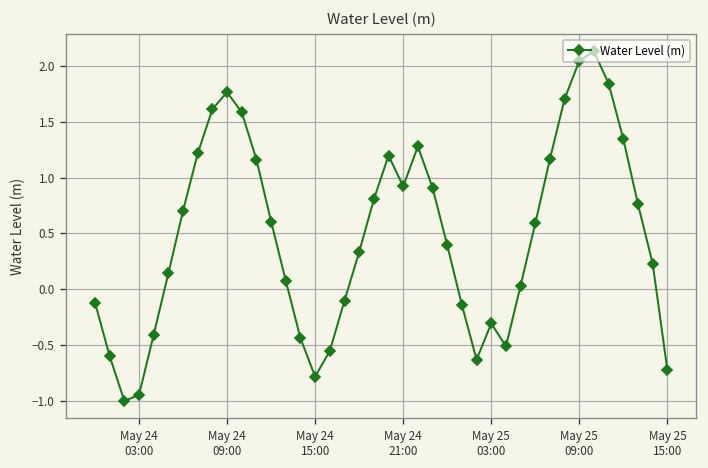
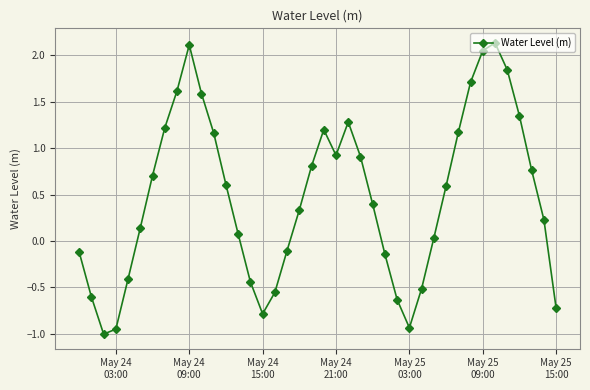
  {
    "May 24 03:00": -0.9,
-   "May 24 09:00": 1.8,
+   "May 24 09:00": 2.1,
    "May 24 15:00": -0.8,
    "May 24 21:00": 0.9,
-   "May 25 03:00": -0.3,
+   "May 25 03:00": -0.9,
    "May 25 15:00": -0.7
  }
